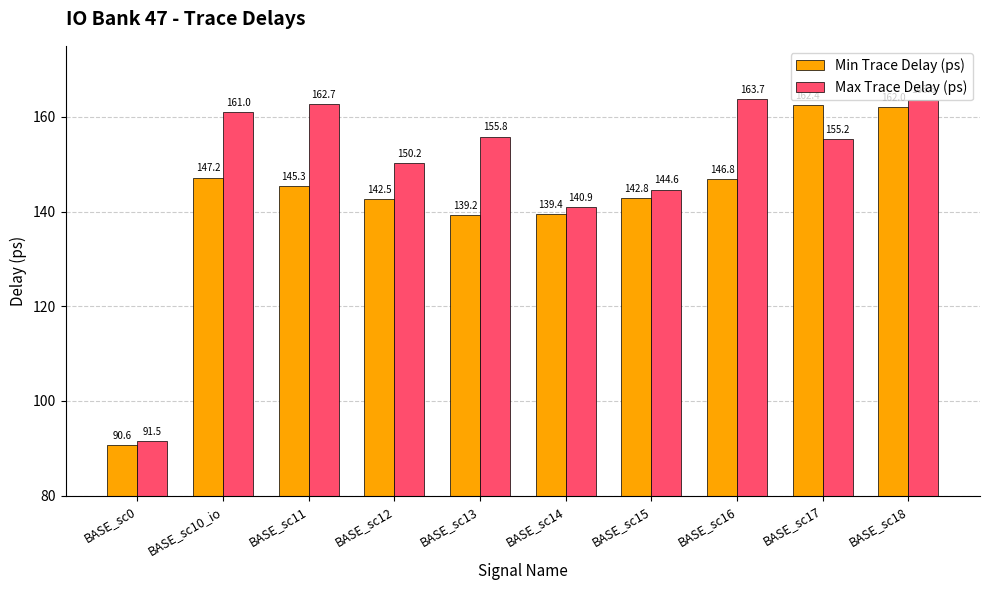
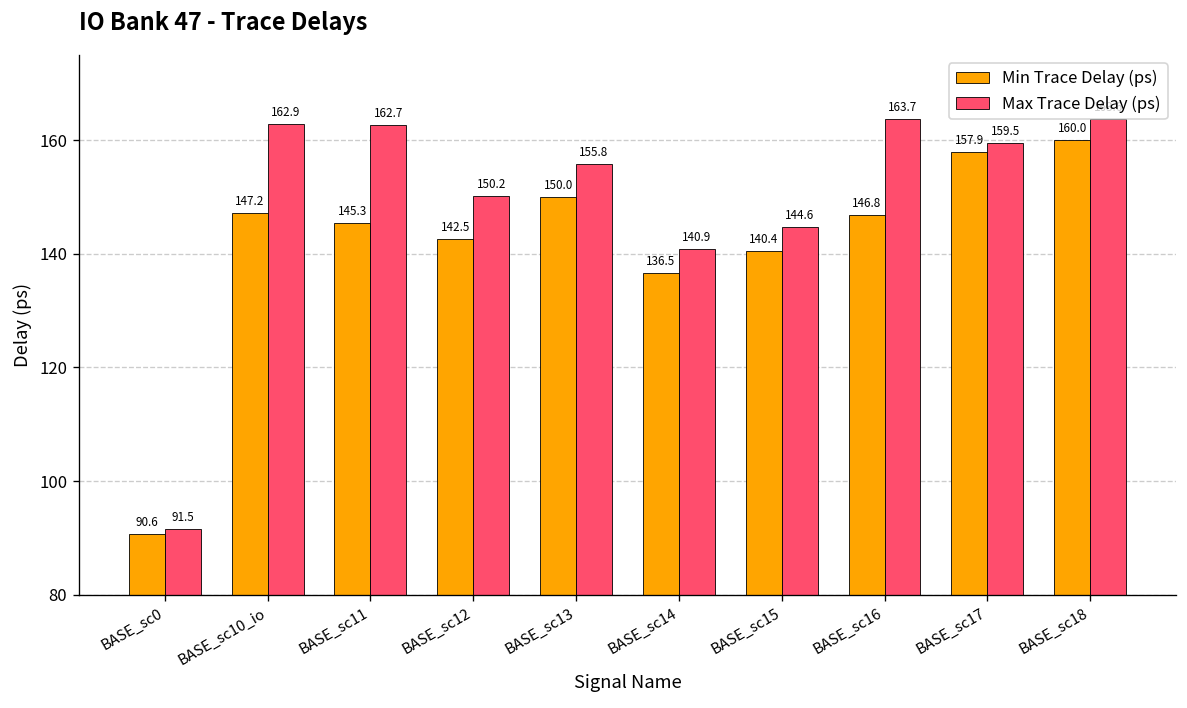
  {
    "Min Trace Delay (ps)": {
      "BASE_sc0": 90.6,
      "BASE_sc10_io": 147.2,
      "BASE_sc11": 145.3,
      "BASE_sc12": 142.5,
-     "BASE_sc13": 139.2,
-     "BASE_sc14": 139.4,
-     "BASE_sc15": 142.8,
+     "BASE_sc13": 150.0,
+     "BASE_sc14": 136.5,
+     "BASE_sc15": 140.4,
      "BASE_sc16": 146.8,
-     "BASE_sc17": 162,
-     "BASE_sc18": 162
+     "BASE_sc17": 158,
+     "BASE_sc18": 160
    },
    "Max Trace Delay (ps)": {
      "BASE_sc0": 91.5,
-     "BASE_sc10_io": 161.0,
+     "BASE_sc10_io": 162.9,
      "BASE_sc11": 162.7,
      "BASE_sc12": 150.2,
      "BASE_sc13": 155.8,
      "BASE_sc14": 140.9,
      "BASE_sc15": 144.6,
      "BASE_sc16": 163.7,
-     "BASE_sc17": 155.2
+     "BASE_sc17": 159.5
    }
  }
